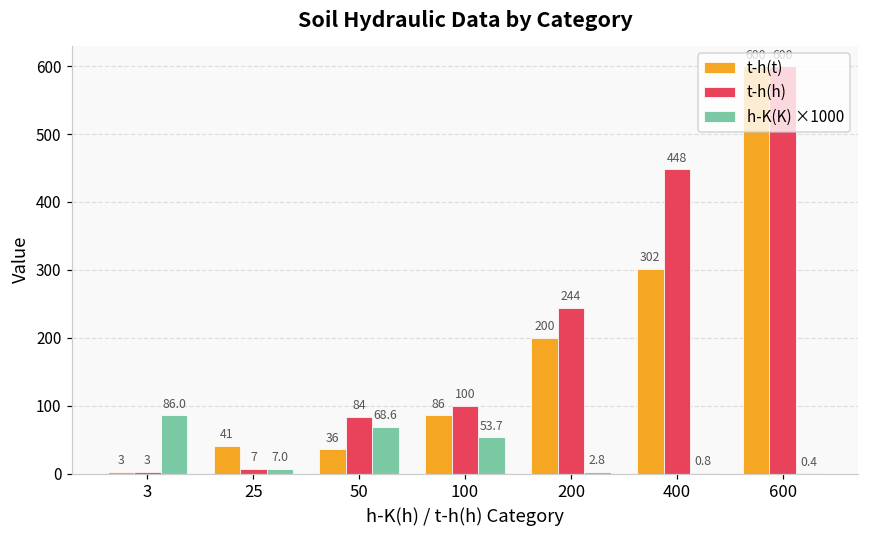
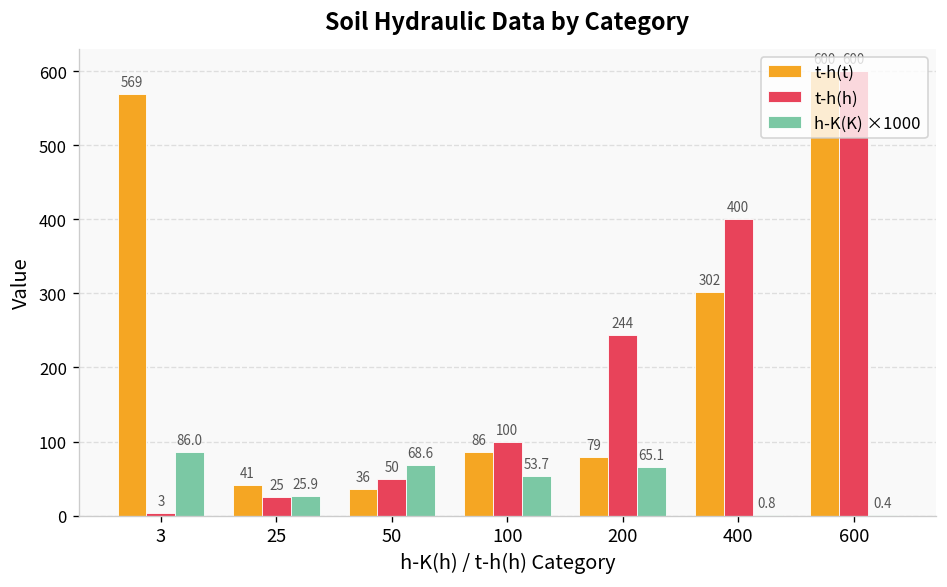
  {
    "t-h(t)": {
-     "3": 3,
+     "3": 569,
      "25": 41,
      "50": 36,
      "100": 86,
-     "200": 200,
+     "200": 79,
      "400": 302
    },
    "t-h(h)": {
      "3": 3,
-     "25": 7,
-     "50": 84,
+     "25": 25,
+     "50": 50,
      "100": 100,
      "200": 244,
-     "400": 448
+     "400": 400
    },
    "h-K(K) ×1000": {
      "3": 86.0,
-     "25": 7.0,
+     "25": 25.9,
      "50": 68.6,
      "100": 53.7,
-     "200": 2.8,
+     "200": 65.1,
      "400": 0.8,
      "600": 0.4
    }
  }
